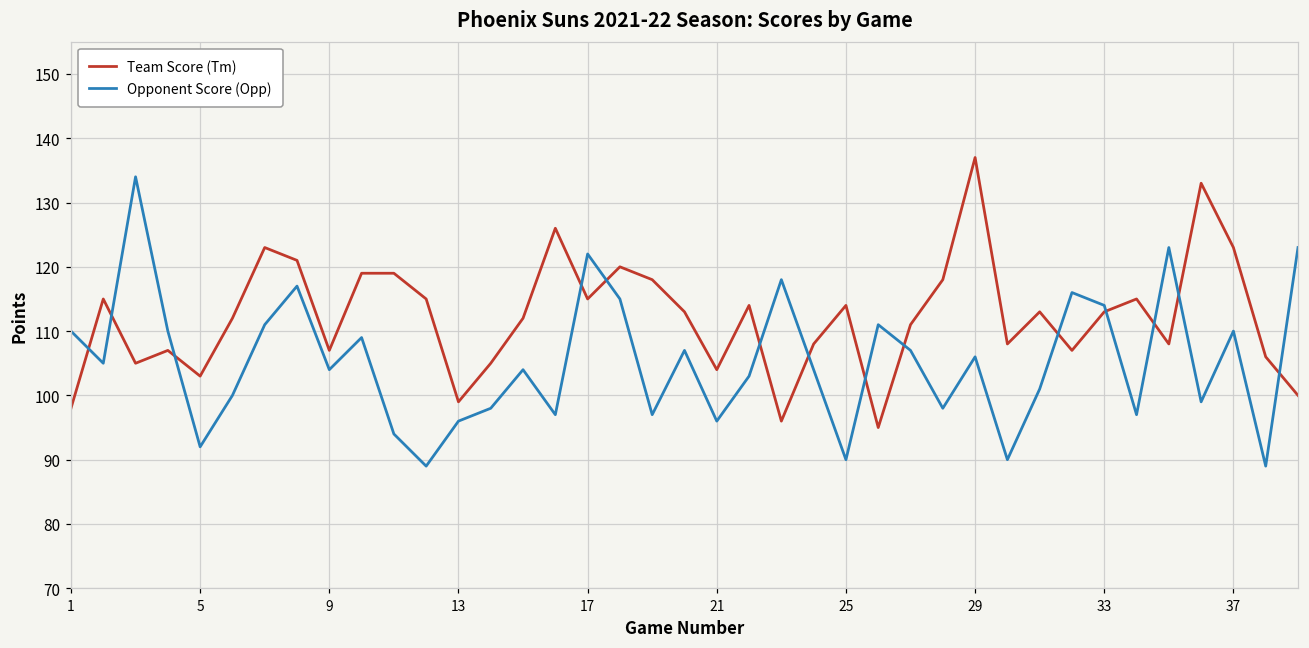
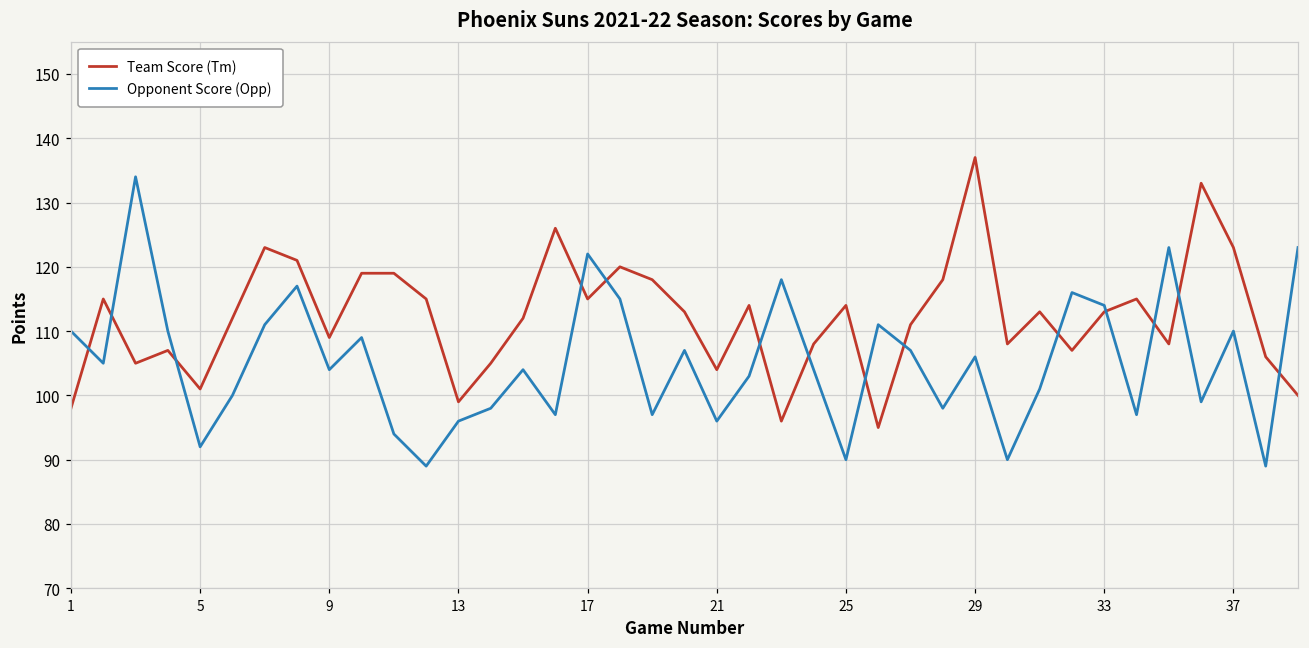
  {
    "Team Score (Tm)": {
      "1": 98,
-     "5": 103,
-     "9": 107,
+     "5": 101,
+     "9": 109,
      "13": 99,
      "17": 115,
      "21": 104,
      "25": 114,
      "29": 137,
      "33": 113,
      "37": 123
    },
    "Opponent Score (Opp)": {
      "1": 110,
      "5": 92,
      "9": 104,
      "13": 96,
      "17": 122,
      "21": 96,
      "25": 90,
      "29": 106,
      "33": 114,
      "37": 110
    }
  }
